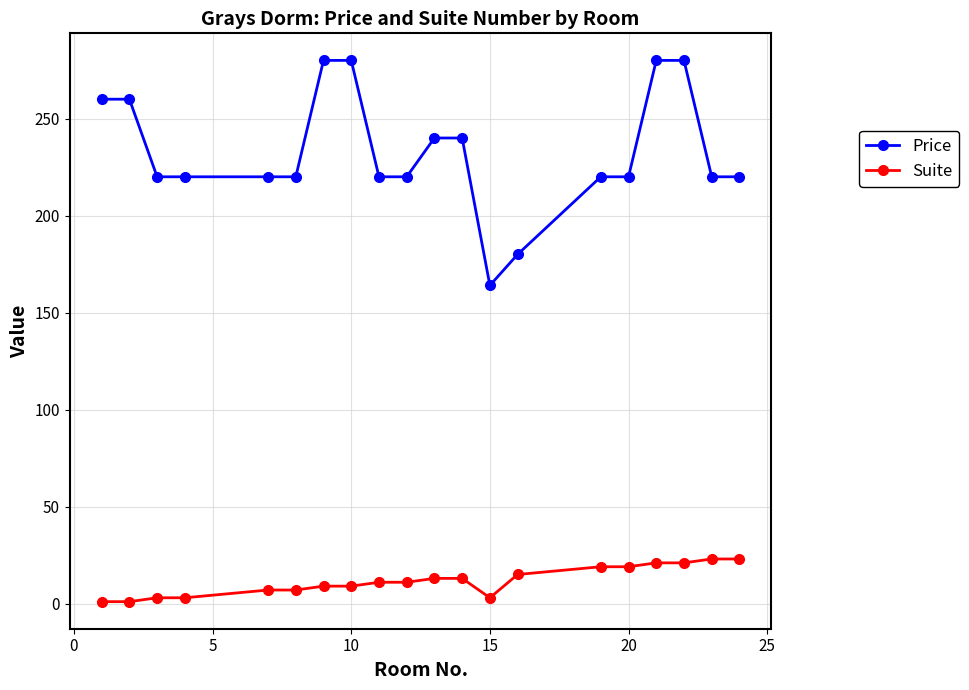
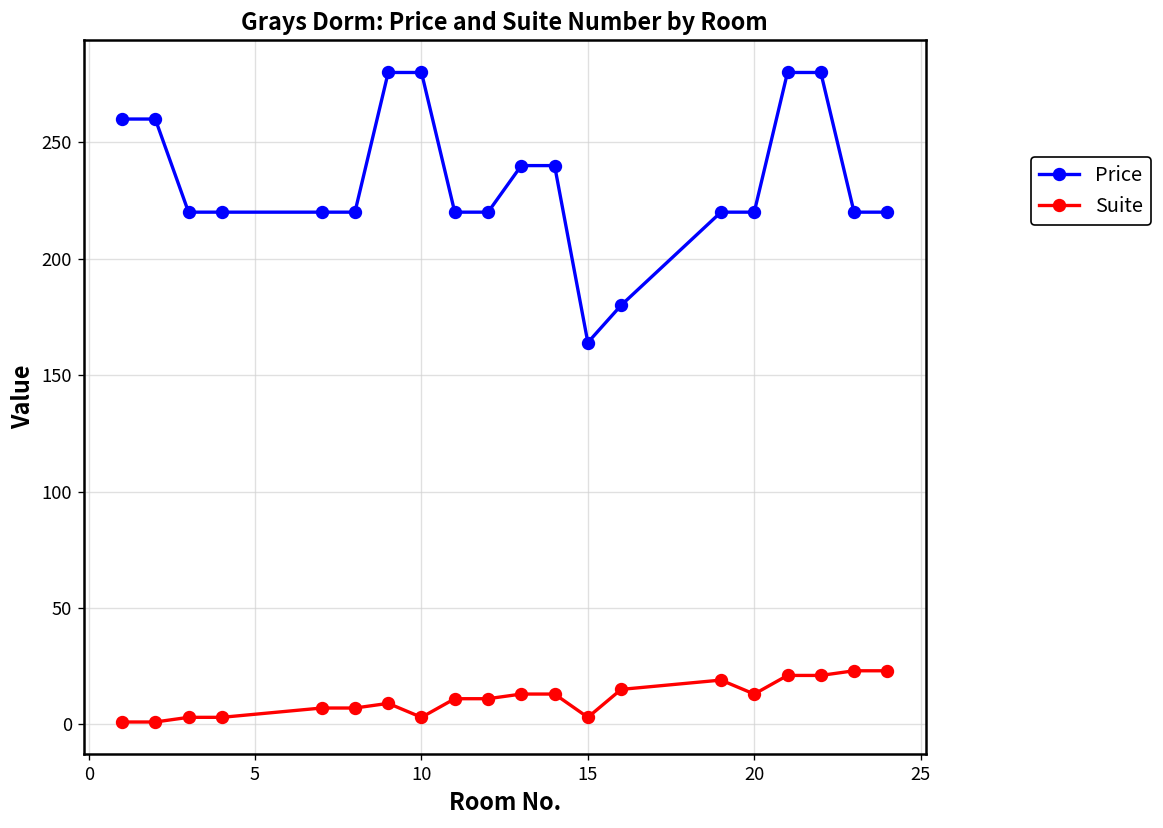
  {
    "Price": {
      "10": 280,
      "15": 164,
      "20": 220
    },
    "Suite": {
-     "10": 9,
+     "10": 3,
      "15": 3,
-     "20": 19
+     "20": 13
    }
  }
